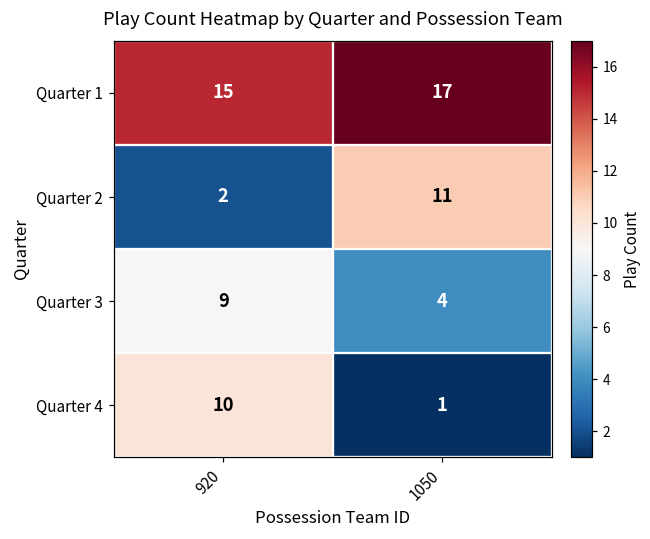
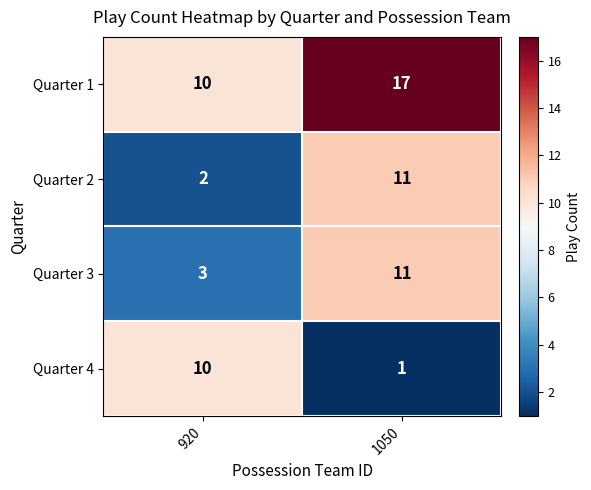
  {
    "Quarter 1": {
-     "920": 15,
+     "920": 10,
      "1050": 17
    },
    "Quarter 2": {
      "920": 2,
      "1050": 11
    },
    "Quarter 3": {
-     "920": 9,
-     "1050": 4
+     "920": 3,
+     "1050": 11
    },
    "Quarter 4": {
      "920": 10,
      "1050": 1
    }
  }
